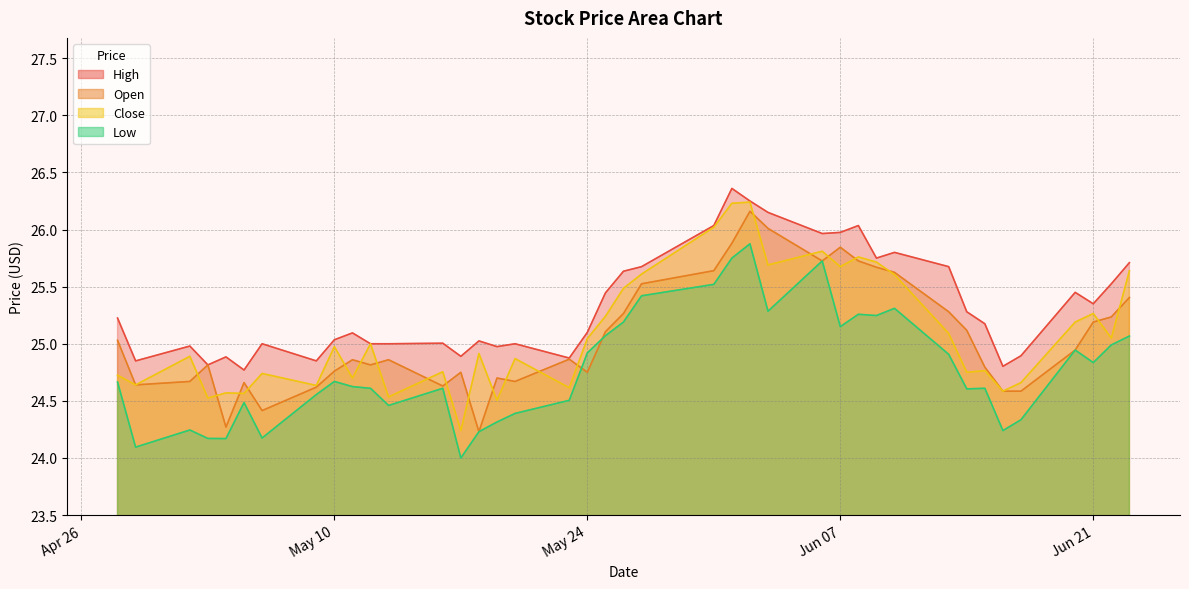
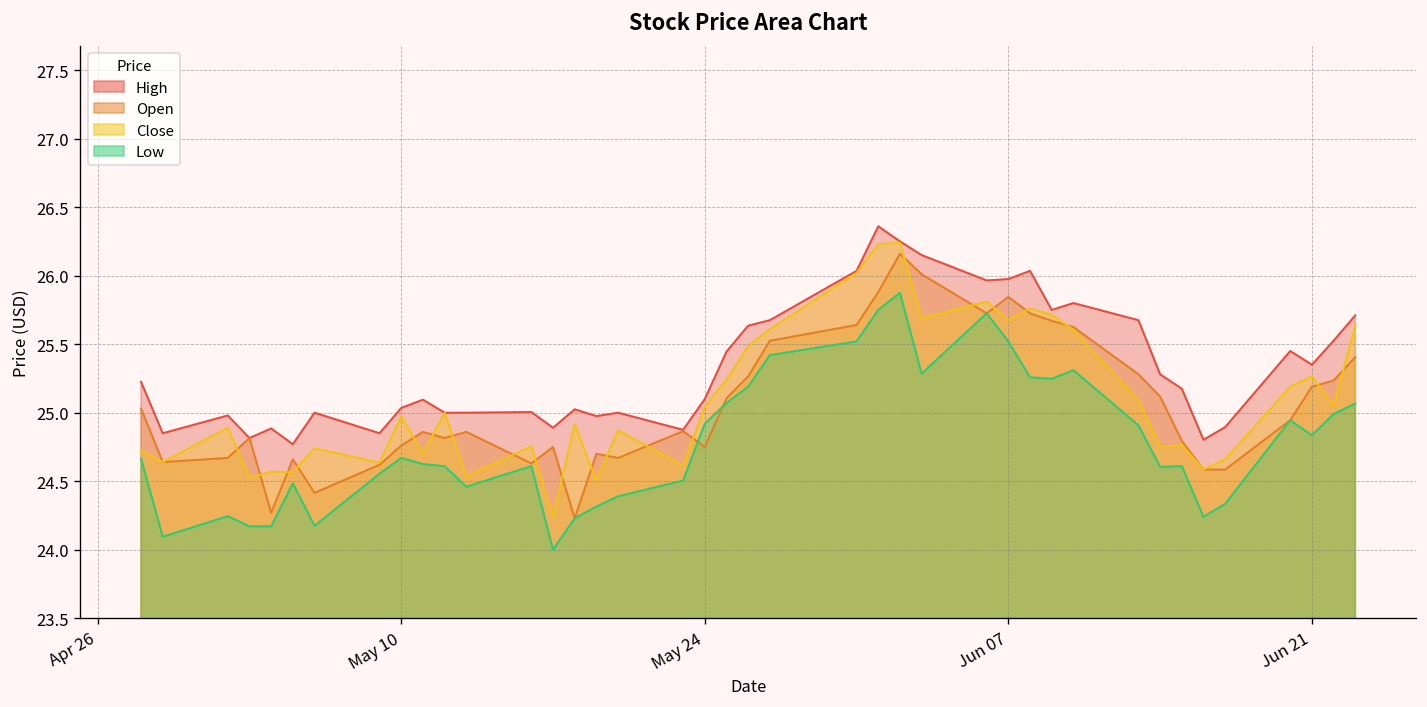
  {
    "Low": {
      "May 10": 24.67,
      "May 24": 24.92,
-     "Jun 07": 25.15,
+     "Jun 07": 25.52,
      "Jun 21": 24.83
    }
  }
